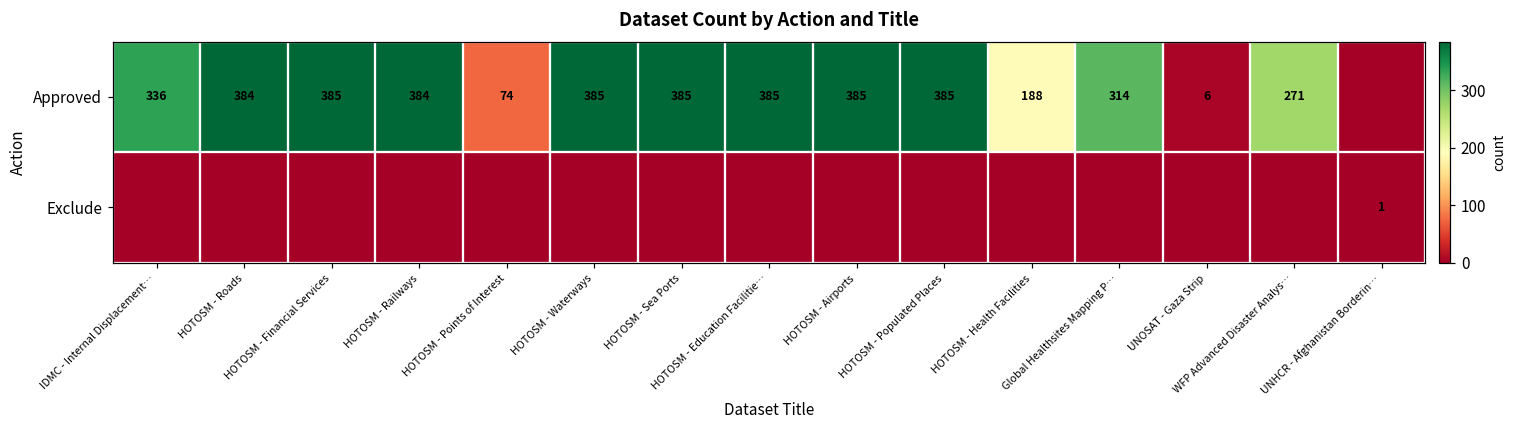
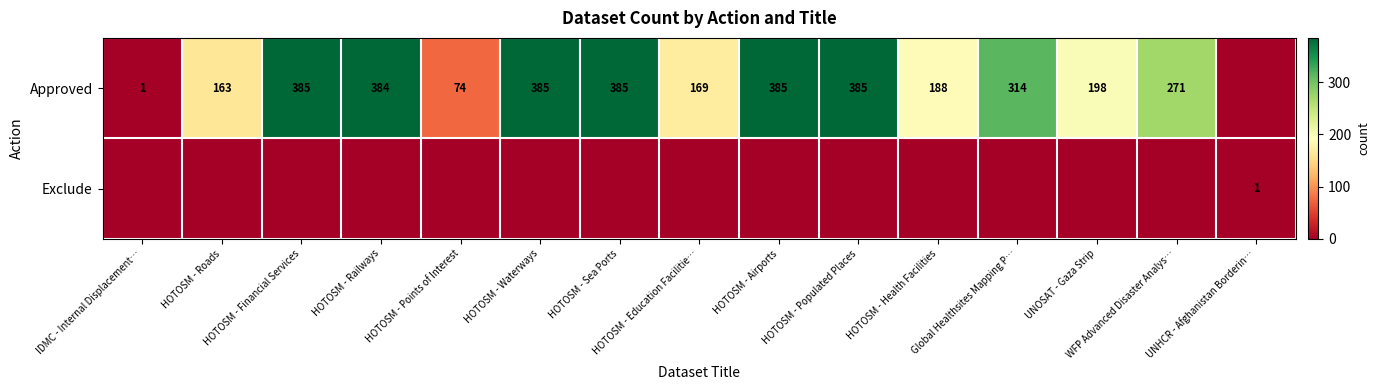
  {
    "Approved": {
-     "IDMC - Internal Displacement…": 336,
-     "HOTOSM - Roads": 384,
+     "IDMC - Internal Displacement…": 1,
+     "HOTOSM - Roads": 163,
      "HOTOSM - Financial Services": 385,
      "HOTOSM - Railways": 384,
      "HOTOSM - Points of Interest": 74,
      "HOTOSM - Waterways": 385,
      "HOTOSM - Sea Ports": 385,
-     "HOTOSM - Education Facilitie…": 385,
+     "HOTOSM - Education Facilitie…": 169,
      "HOTOSM - Airports": 385,
      "HOTOSM - Populated Places": 385,
      "HOTOSM - Health Facilities": 188,
      "Global Healthsites Mapping P…": 314,
-     "UNOSAT - Gaza Strip": 6,
+     "UNOSAT - Gaza Strip": 198,
      "WFP Advanced Disaster Analys…": 271
    },
    "Exclude": {
      "UNHCR - Afghanistan Borderin…": 1
    }
  }
